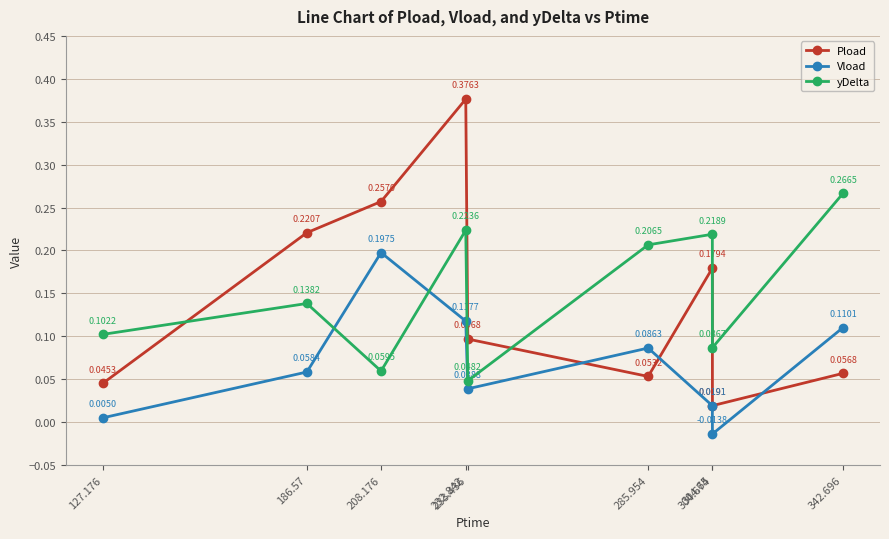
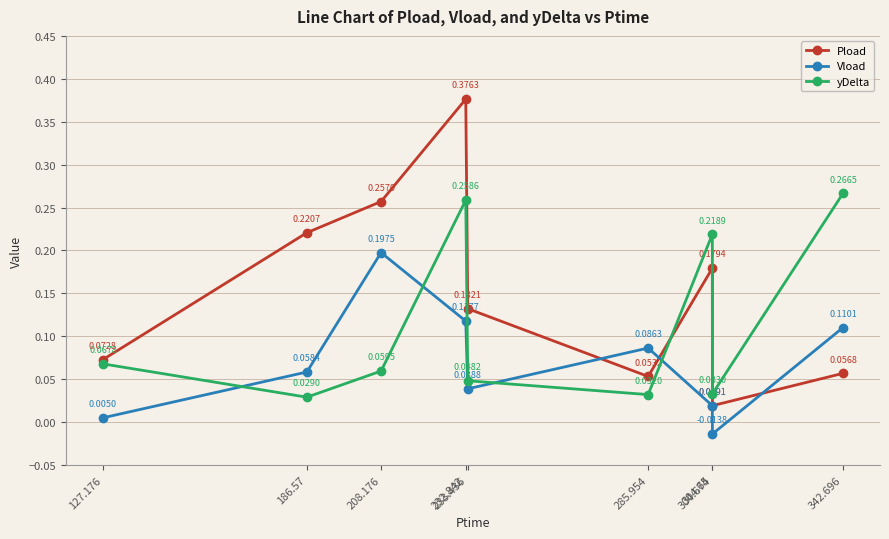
  {
    "Pload": {
-     "127.176": 0.0453,
+     "127.176": 0.0728,
      "186.57": 0.2207,
      "208.176": 0.2570,
      "232.842": 0.3763,
-     "233.436": 0.0968,
+     "233.436": 0.1321,
      "285.954": 0.0532,
      "304.65": 0.1794,
      "342.696": 0.0568
    },
    "Vload": {
      "127.176": 0.0050,
      "186.57": 0.0584,
      "208.176": 0.1975,
      "285.954": 0.0863,
      "304.674": -0.0138,
      "342.696": 0.1101
    },
    "yDelta": {
-     "127.176": 0.1022,
-     "186.57": 0.1382,
+     "127.176": 0.0678,
+     "186.57": 0.0290,
      "208.176": 0.0595,
-     "232.842": 0.2236,
+     "232.842": 0.2586,
      "233.436": 0.0482,
-     "285.954": 0.2065,
+     "285.954": 0.0320,
      "304.65": 0.2189,
-     "304.674": 0.0867,
+     "304.674": 0.0330,
      "342.696": 0.2665
    }
  }
